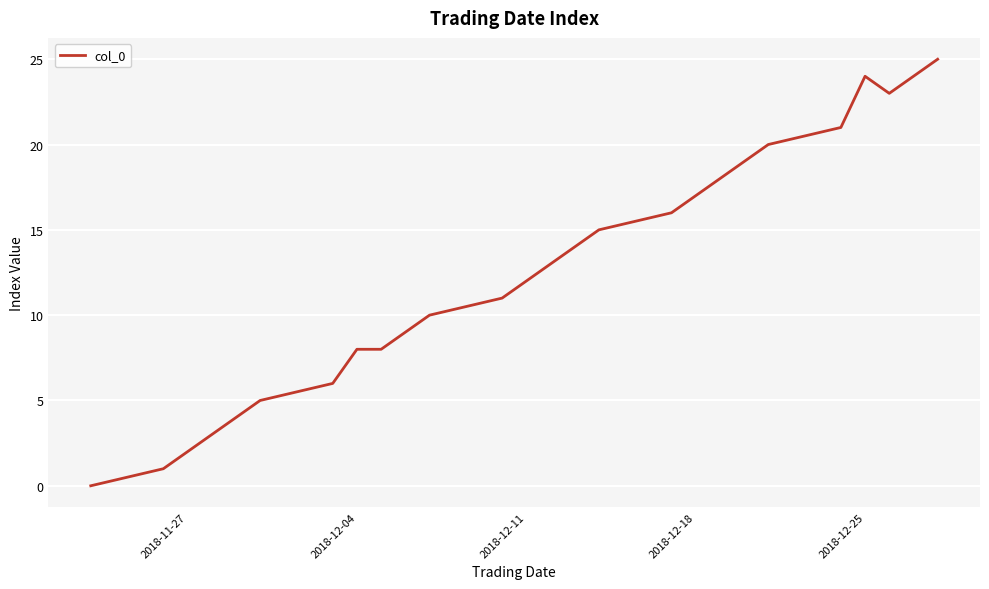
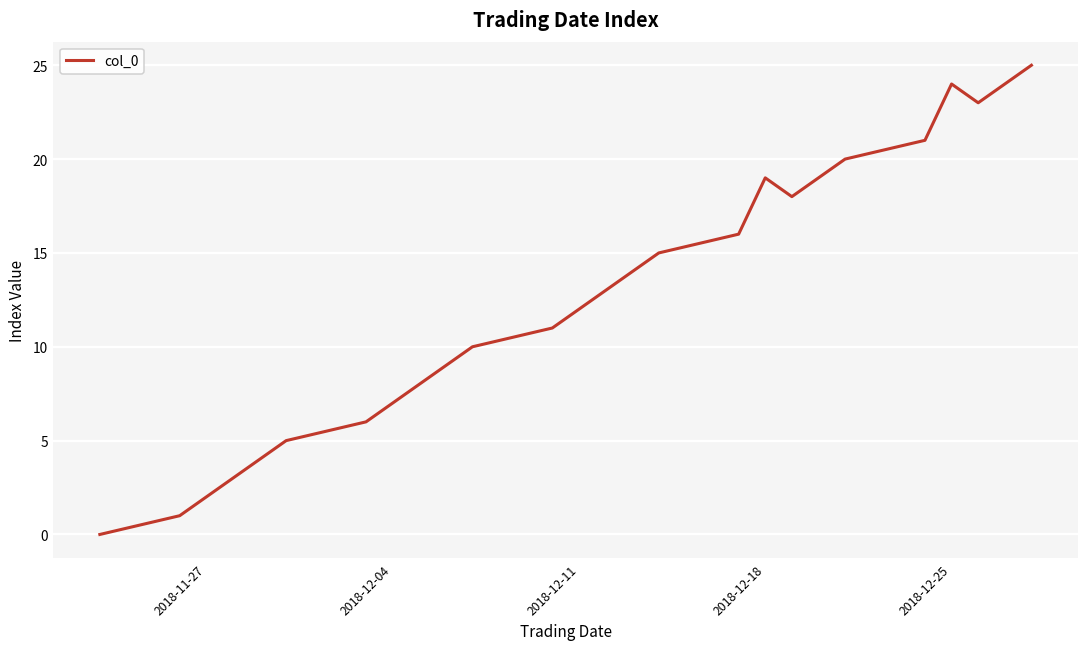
  {
    "2018-11-27": 2,
-   "2018-12-04": 8,
+   "2018-12-04": 7,
    "2018-12-11": 12,
-   "2018-12-18": 17,
+   "2018-12-18": 19,
    "2018-12-25": 24
  }
